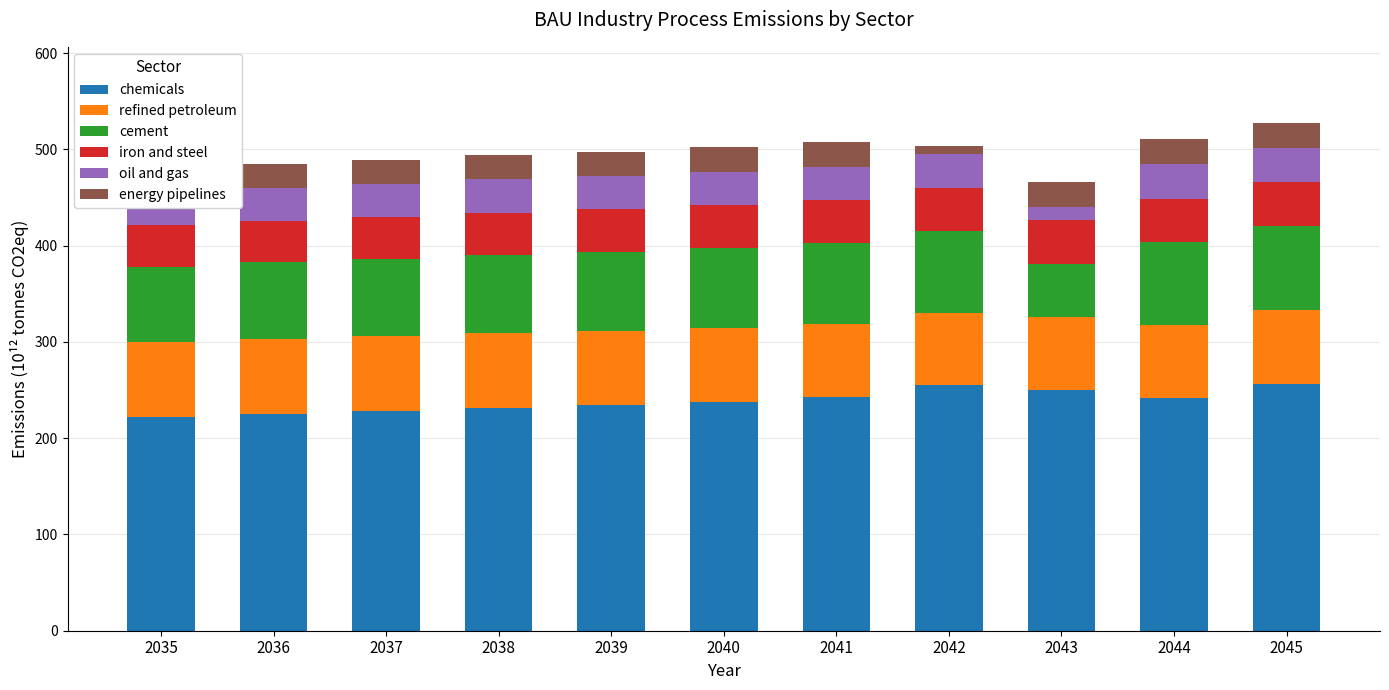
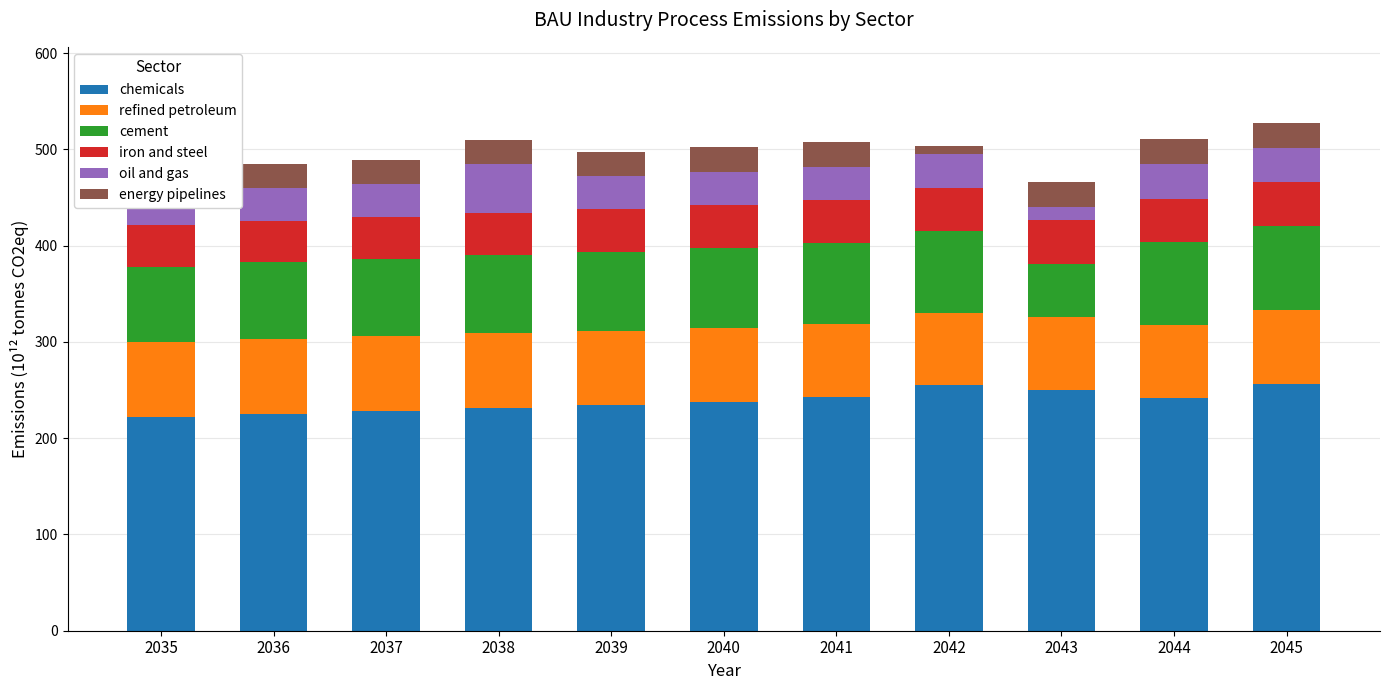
  {
    "chemicals": {
      "2035": 220,
      "2036": 230,
      "2037": 230,
      "2038": 230,
      "2039": 230,
      "2040": 240,
      "2041": 240,
      "2042": 260,
      "2043": 250,
      "2044": 240,
      "2045": 260
    },
    "refined petroleum": {
      "2035": 80,
      "2036": 80,
      "2037": 80,
      "2038": 80,
      "2039": 80,
      "2040": 80,
      "2041": 80,
      "2042": 80,
      "2043": 80,
      "2044": 80,
      "2045": 80
    },
    "cement": {
      "2035": 80,
      "2036": 80,
      "2037": 80,
      "2038": 80,
      "2039": 80,
      "2040": 80,
      "2041": 80,
      "2042": 80,
      "2043": 60,
      "2044": 90,
      "2045": 90
    },
    "iron and steel": {
      "2035": 40,
      "2036": 40,
      "2037": 40,
      "2038": 40,
      "2039": 40,
      "2040": 40,
      "2041": 40,
      "2042": 50,
      "2043": 50,
      "2044": 50,
      "2045": 50
    },
    "oil and gas": {
      "2036": 30,
      "2037": 30,
-     "2038": 30,
+     "2038": 50,
      "2039": 30,
      "2040": 40,
      "2041": 40,
      "2042": 40,
      "2043": 10,
      "2044": 40,
      "2045": 40
    },
    "energy pipelines": {
      "2036": 20,
      "2037": 20,
      "2038": 20,
      "2039": 30,
      "2040": 30,
      "2041": 30,
      "2042": 10,
      "2043": 30,
      "2044": 30,
      "2045": 30
    }
  }
